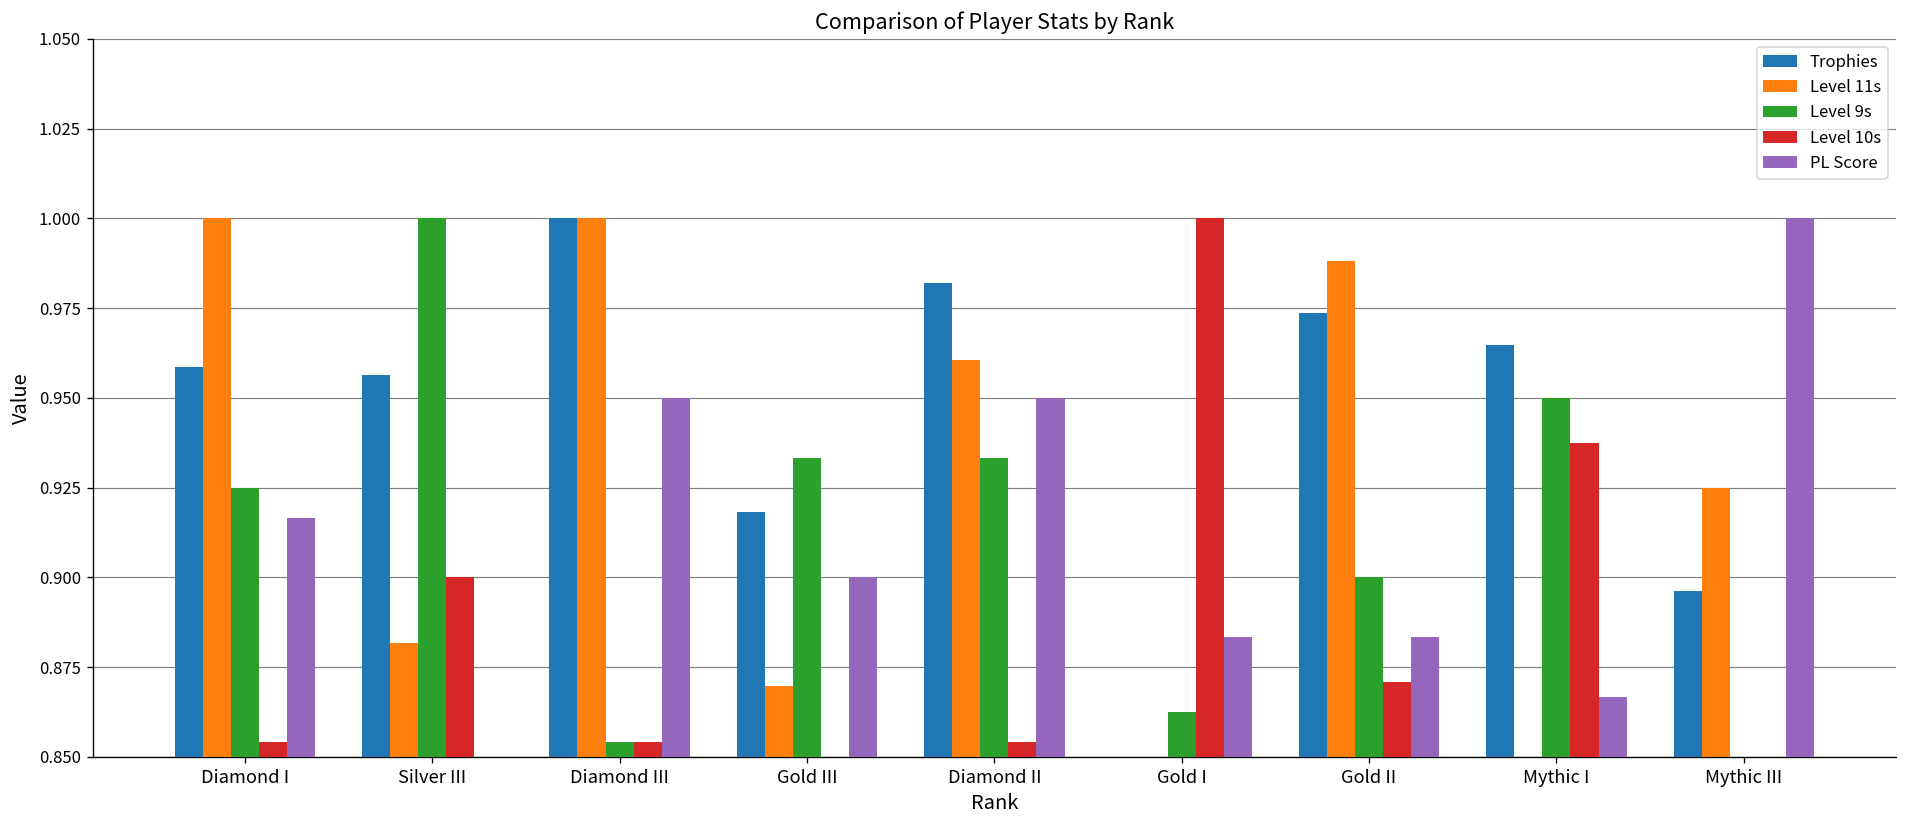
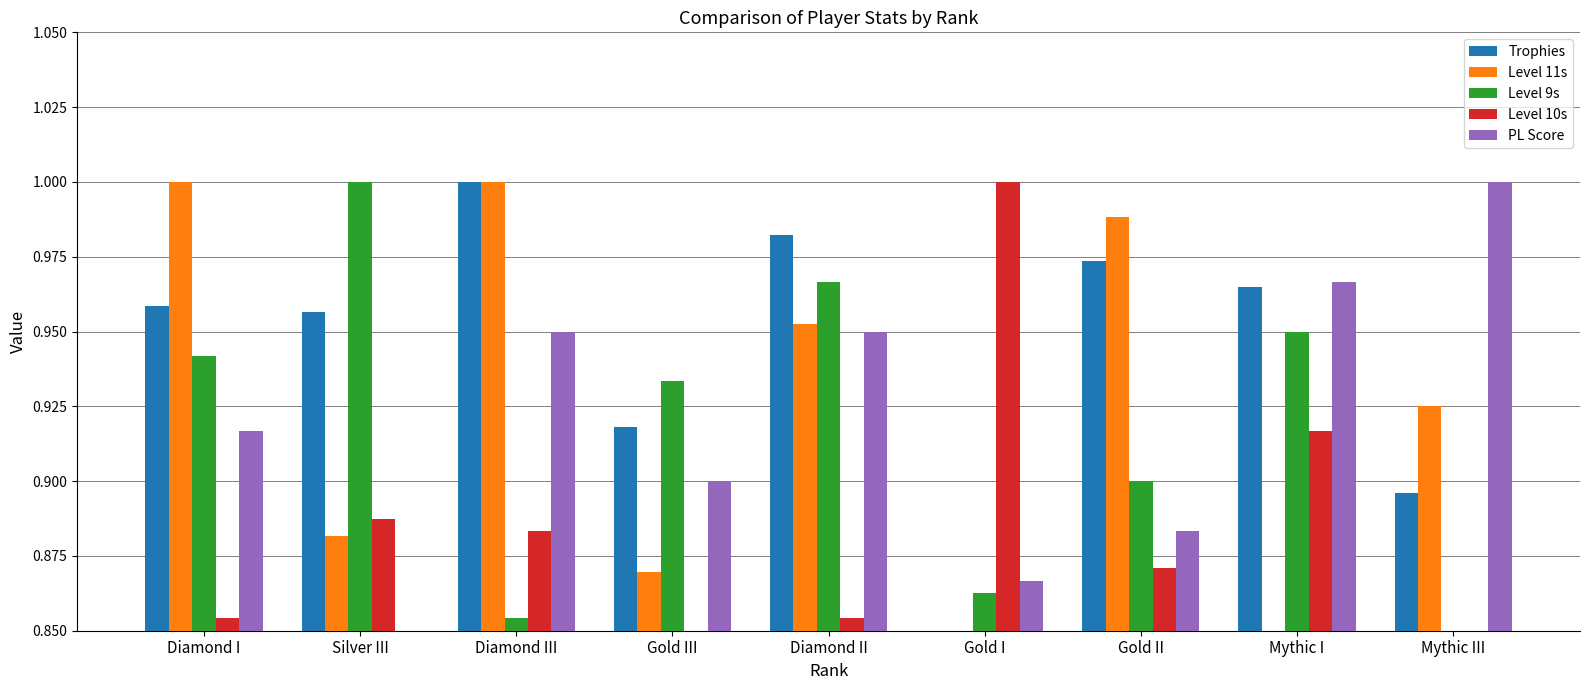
  {
    "Trophies": {
      "Diamond I": 0.959,
      "Silver III": 0.956,
      "Diamond III": 1.000,
      "Gold III": 0.918,
      "Diamond II": 0.982,
      "Gold I": 0.850,
      "Gold II": 0.974,
      "Mythic I": 0.965,
      "Mythic III": 0.896
    },
    "Level 11s": {
      "Diamond I": 1.000,
      "Silver III": 0.882,
      "Diamond III": 1.000,
      "Gold III": 0.870,
-     "Diamond II": 0.961,
+     "Diamond II": 0.953,
      "Gold I": 0.850,
      "Gold II": 0.988,
      "Mythic I": 0.850,
      "Mythic III": 0.925
    },
    "Level 9s": {
-     "Diamond I": 0.925,
+     "Diamond I": 0.942,
      "Silver III": 1.000,
      "Diamond III": 0.854,
      "Gold III": 0.933,
-     "Diamond II": 0.933,
+     "Diamond II": 0.967,
      "Gold I": 0.862,
      "Gold II": 0.900,
      "Mythic I": 0.950,
      "Mythic III": 0.850
    },
    "Level 10s": {
      "Diamond I": 0.854,
-     "Silver III": 0.900,
-     "Diamond III": 0.854,
+     "Silver III": 0.888,
+     "Diamond III": 0.883,
      "Gold III": 0.850,
      "Diamond II": 0.854,
      "Gold I": 1.000,
      "Gold II": 0.871,
-     "Mythic I": 0.938,
+     "Mythic I": 0.917,
      "Mythic III": 0.850
    },
    "PL Score": {
      "Diamond I": 0.917,
      "Silver III": 0.850,
      "Diamond III": 0.950,
      "Gold III": 0.900,
      "Diamond II": 0.950,
-     "Gold I": 0.883,
+     "Gold I": 0.867,
      "Gold II": 0.883,
-     "Mythic I": 0.867,
+     "Mythic I": 0.967,
      "Mythic III": 1.000
    }
  }
